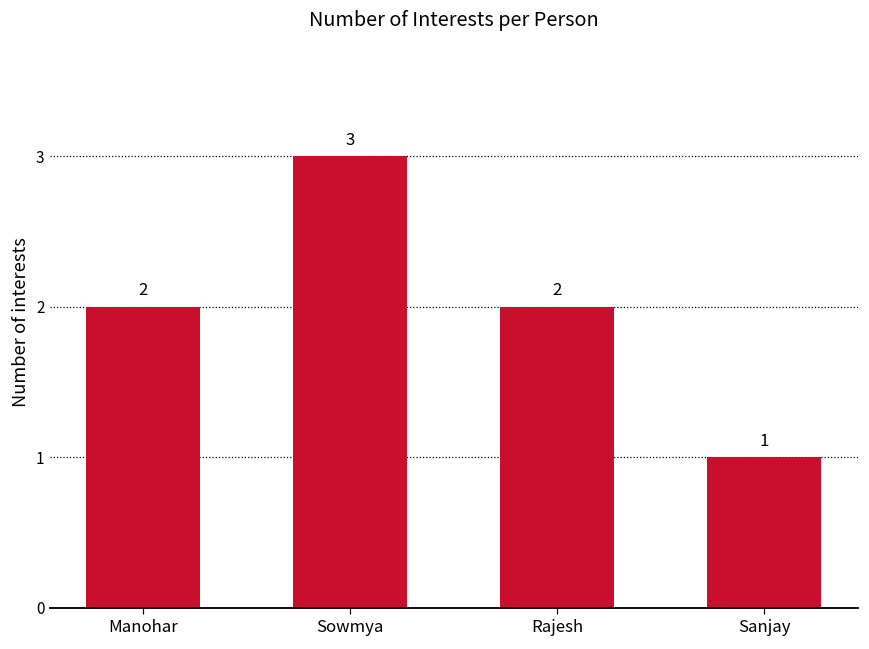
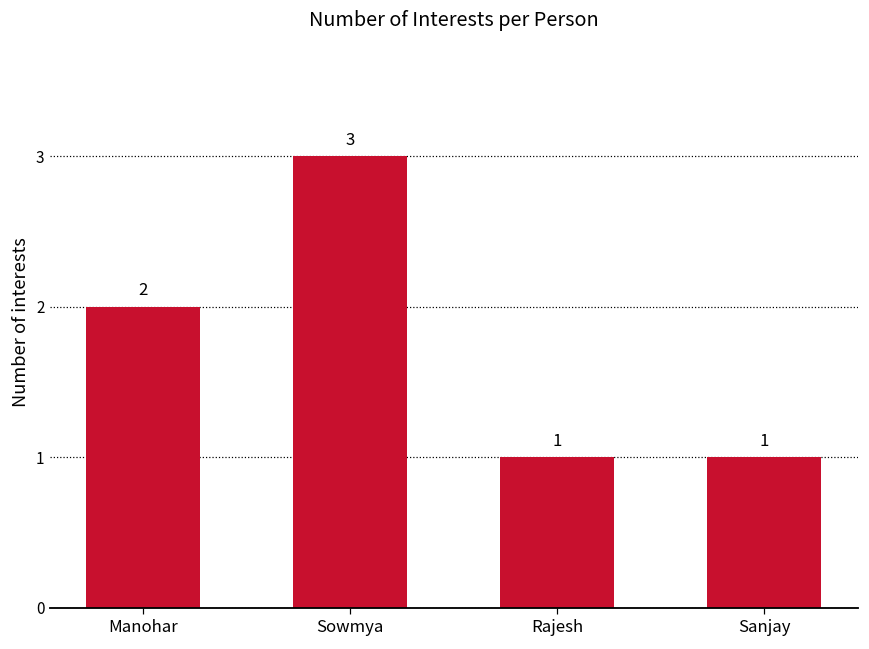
  {
    "Manohar": 2,
    "Sowmya": 3,
-   "Rajesh": 2,
+   "Rajesh": 1,
    "Sanjay": 1
  }
